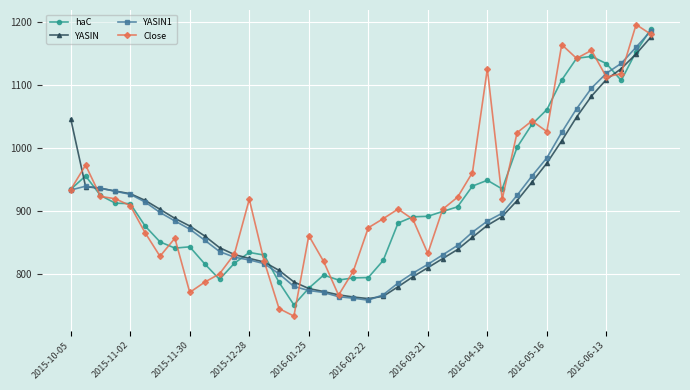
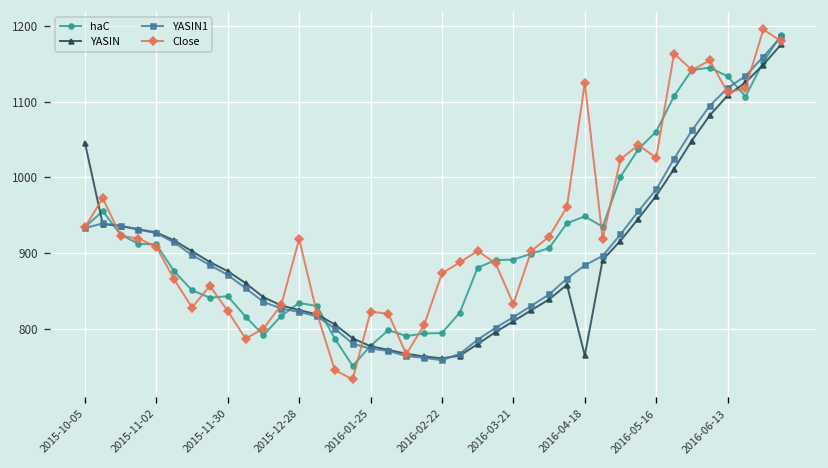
  {
    "YASIN": {
      "2015-10-05": 1050,
      "2015-11-30": 880,
      "2016-03-21": 810,
-     "2016-04-18": 880,
+     "2016-04-18": 760,
      "2016-05-16": 980,
      "2016-06-13": 1110
    },
    "Close": {
-     "2015-11-30": 770,
+     "2015-11-30": 820,
      "2015-12-28": 920,
-     "2016-01-25": 860,
+     "2016-01-25": 820,
      "2016-02-22": 870,
      "2016-03-21": 830,
      "2016-04-18": 1120,
      "2016-05-16": 1030,
      "2016-06-13": 1110
    }
  }
